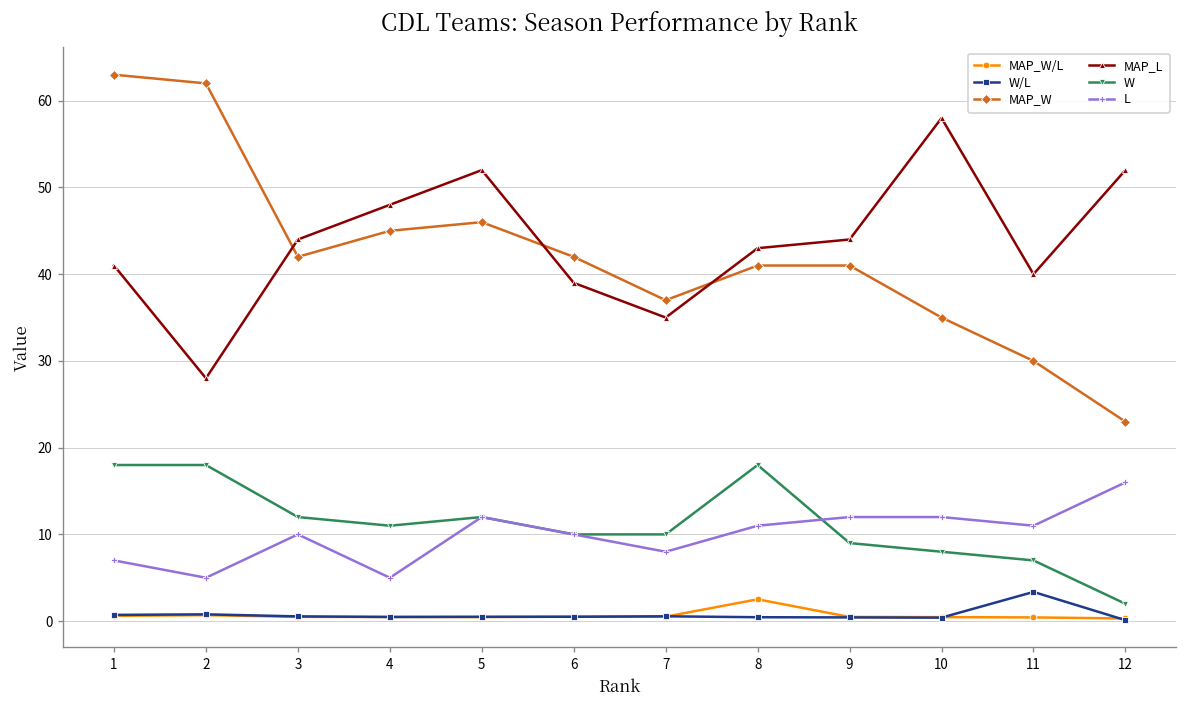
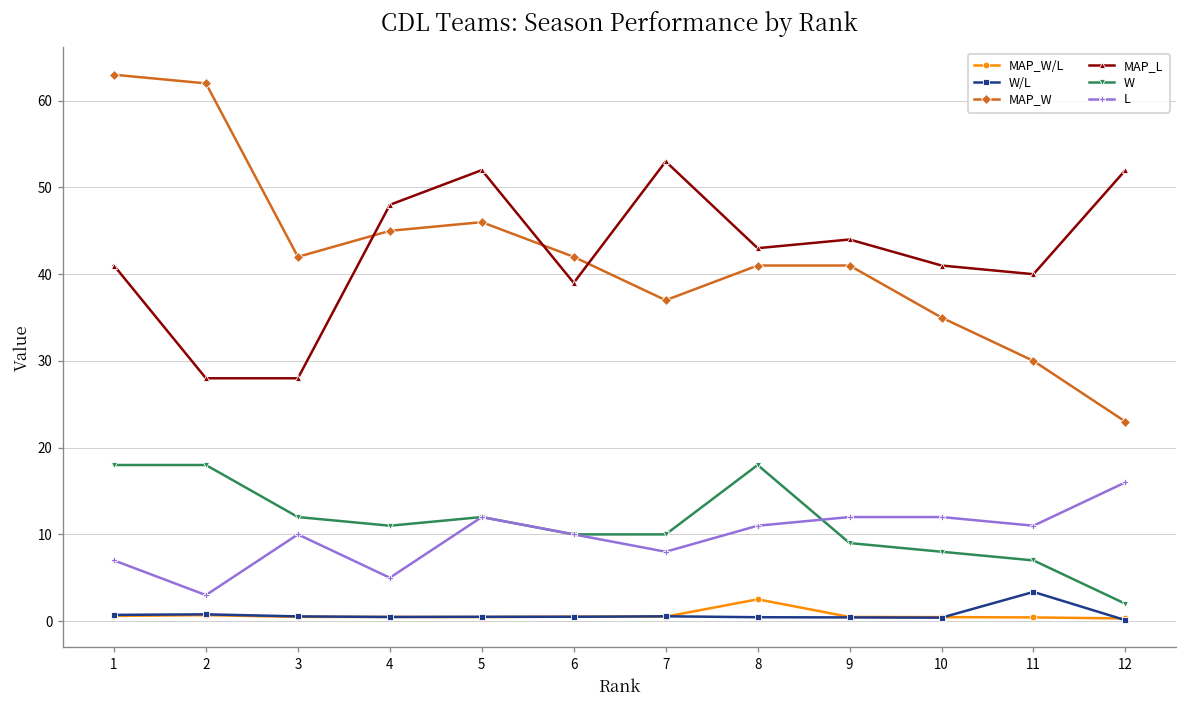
  {
    "MAP_W/L": {
      "8": 3,
      "11": 0
    },
    "W/L": {
      "8": 0,
      "11": 3
    },
    "MAP_W": {
      "1": 63,
      "2": 62,
      "3": 42,
      "4": 45,
      "5": 46,
      "6": 42,
      "7": 37,
      "8": 41,
      "9": 41,
      "10": 35,
      "11": 30,
      "12": 23
    },
    "MAP_L": {
      "1": 41,
      "2": 28,
-     "3": 44,
+     "3": 28,
      "4": 48,
      "5": 52,
      "6": 39,
-     "7": 35,
+     "7": 53,
      "8": 43,
      "9": 44,
-     "10": 58,
+     "10": 41,
      "11": 40,
      "12": 52
    },
    "W": {
      "1": 18,
      "2": 18,
      "3": 12,
      "4": 11,
      "7": 10,
      "8": 18,
      "9": 9,
      "10": 8,
      "11": 7,
      "12": 2
    },
    "L": {
      "1": 7,
-     "2": 5,
+     "2": 3,
      "3": 10,
      "4": 5,
      "7": 8,
      "8": 11,
      "9": 12,
      "10": 12,
      "11": 11,
      "12": 16
    }
  }
